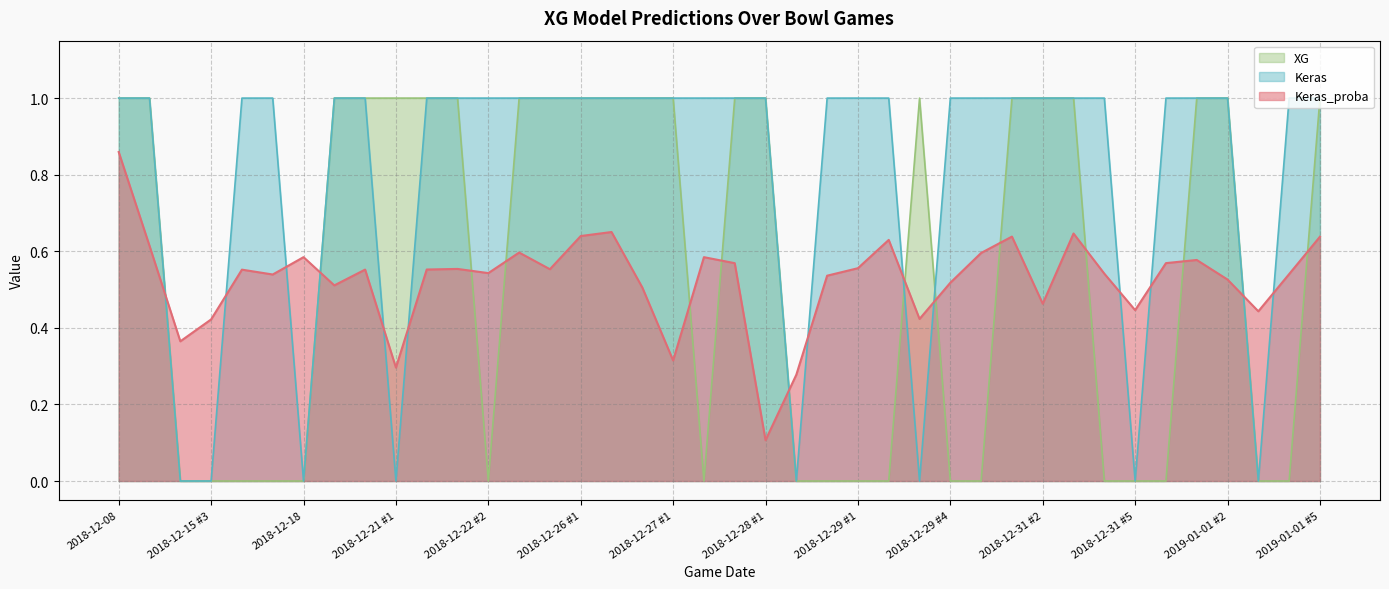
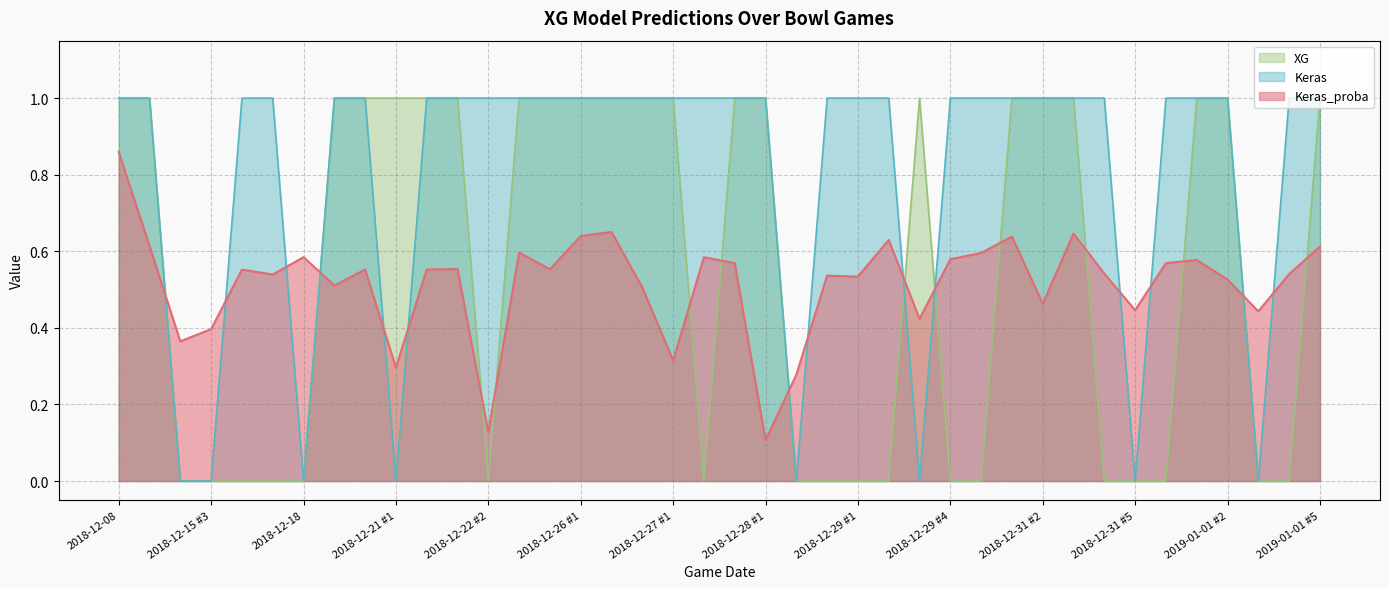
  {
    "XG": {
      "2018-12-21 #1": 1.00,
      "2018-12-22 #2": 0.00,
      "2018-12-29 #1": 0.00,
      "2018-12-29 #4": 0.00
    },
    "Keras": {
      "2018-12-21 #1": 0.00,
      "2018-12-22 #2": 1.00,
      "2018-12-29 #1": 1.00,
      "2018-12-29 #4": 1.00
    },
    "Keras_proba": {
      "2018-12-08": 0.86,
-     "2018-12-15 #3": 0.42,
+     "2018-12-15 #3": 0.40,
      "2018-12-18": 0.58,
      "2018-12-21 #1": 0.30,
-     "2018-12-22 #2": 0.54,
+     "2018-12-22 #2": 0.13,
      "2018-12-26 #1": 0.64,
      "2018-12-27 #1": 0.31,
      "2018-12-28 #1": 0.11,
-     "2018-12-29 #1": 0.56,
-     "2018-12-29 #4": 0.52,
+     "2018-12-29 #1": 0.53,
+     "2018-12-29 #4": 0.58,
      "2018-12-31 #2": 0.46,
      "2018-12-31 #5": 0.45,
      "2019-01-01 #2": 0.53,
-     "2019-01-01 #5": 0.64
+     "2019-01-01 #5": 0.61
    }
  }
